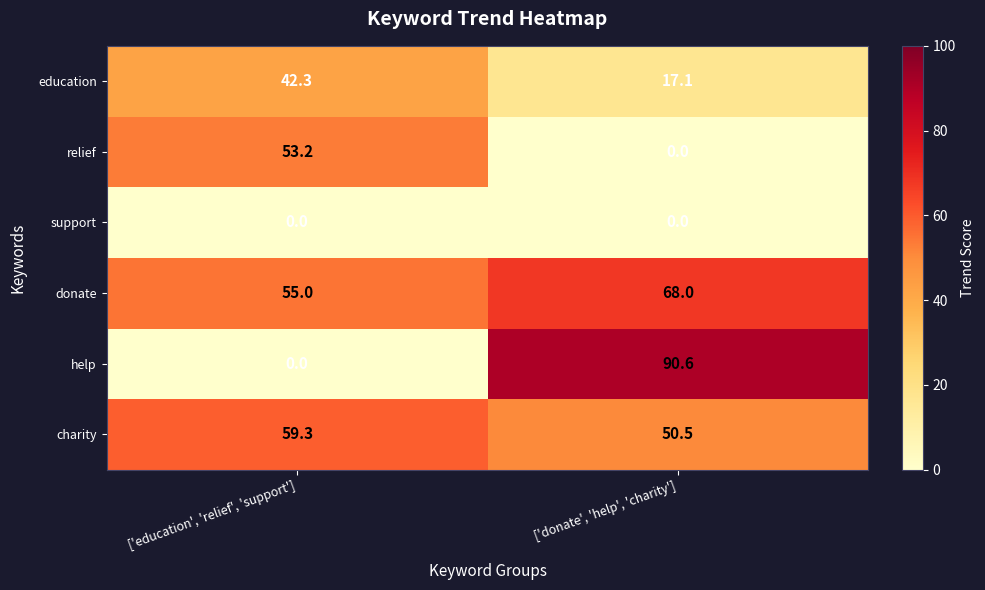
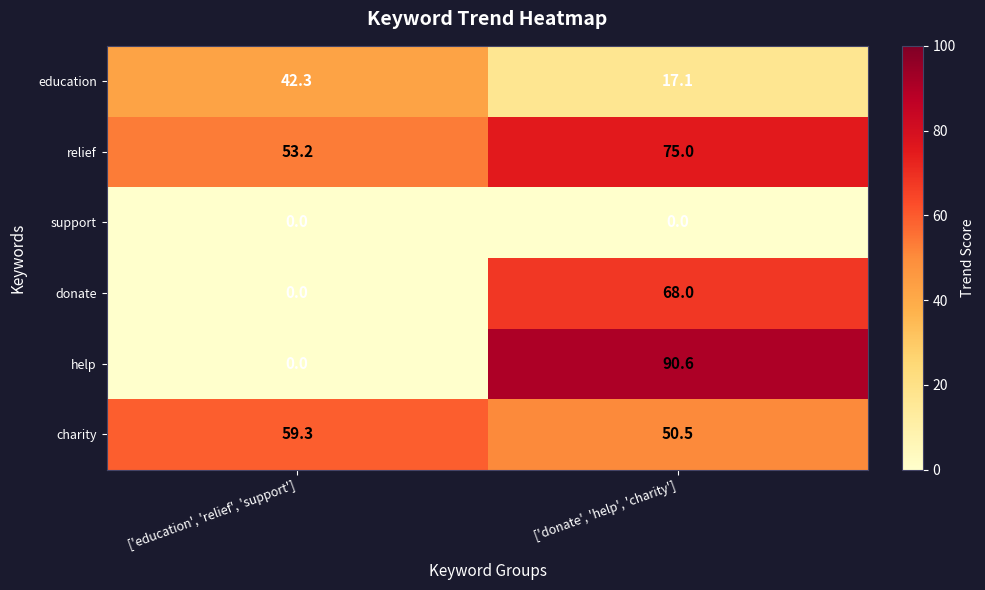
  {
    "education": {
      "['education', 'relief', 'support']": 42.3,
      "['donate', 'help', 'charity']": 17.1
    },
    "relief": {
      "['education', 'relief', 'support']": 53.2,
-     "['donate', 'help', 'charity']": 0.0
+     "['donate', 'help', 'charity']": 75.0
    },
    "support": {
      "['education', 'relief', 'support']": 0.0,
      "['donate', 'help', 'charity']": 0.0
    },
    "donate": {
-     "['education', 'relief', 'support']": 55.0,
+     "['education', 'relief', 'support']": 0.0,
      "['donate', 'help', 'charity']": 68.0
    },
    "help": {
      "['education', 'relief', 'support']": 0.0,
      "['donate', 'help', 'charity']": 90.6
    },
    "charity": {
      "['education', 'relief', 'support']": 59.3,
      "['donate', 'help', 'charity']": 50.5
    }
  }
